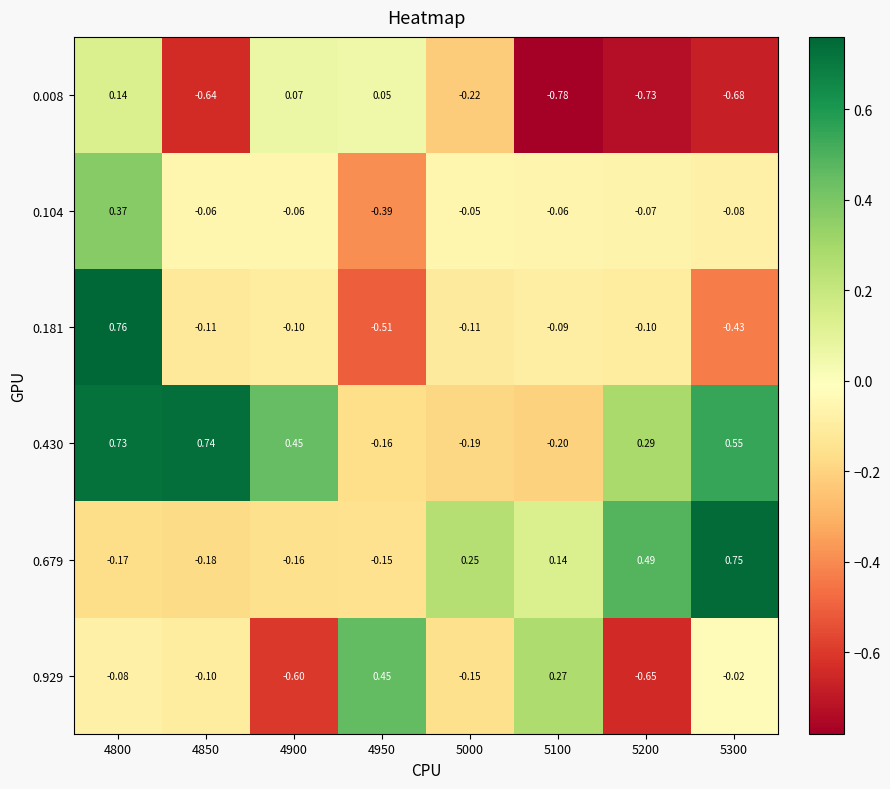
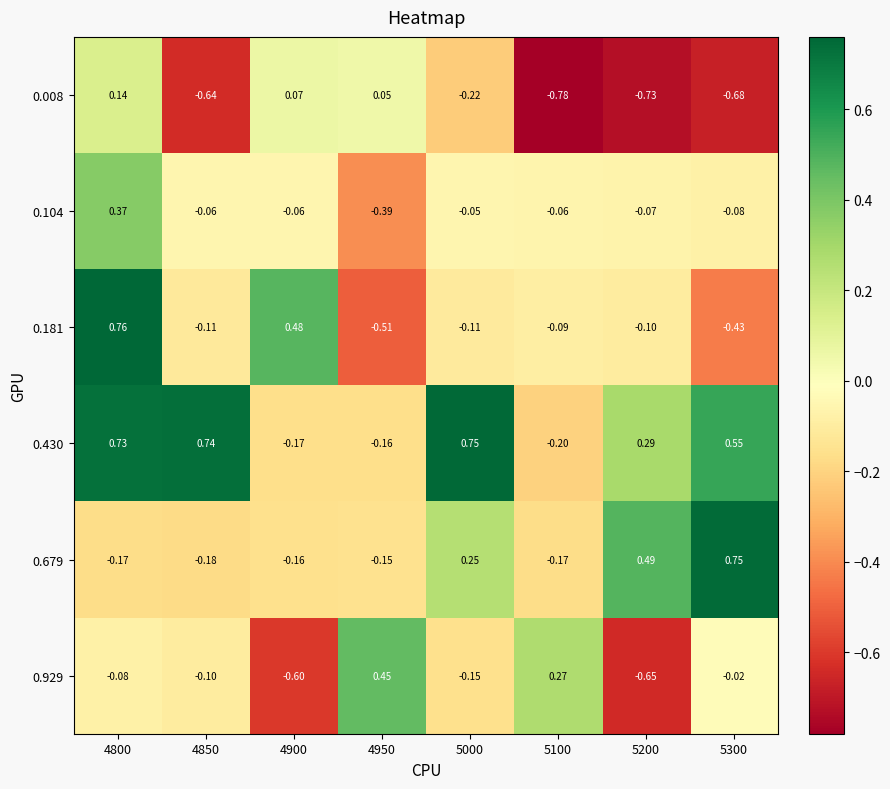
  {
    "0.008": {
      "4800": 0.14,
      "4850": -0.64,
      "4900": 0.07,
      "4950": 0.05,
      "5000": -0.22,
      "5100": -0.78,
      "5200": -0.73,
      "5300": -0.68
    },
    "0.104": {
      "4800": 0.37,
      "4850": -0.06,
      "4900": -0.06,
      "4950": -0.39,
      "5000": -0.05,
      "5100": -0.06,
      "5200": -0.07,
      "5300": -0.08
    },
    "0.181": {
      "4800": 0.76,
      "4850": -0.11,
-     "4900": -0.10,
+     "4900": 0.48,
      "4950": -0.51,
      "5000": -0.11,
      "5100": -0.09,
      "5200": -0.10,
      "5300": -0.43
    },
    "0.430": {
      "4800": 0.73,
      "4850": 0.74,
-     "4900": 0.45,
+     "4900": -0.17,
      "4950": -0.16,
-     "5000": -0.19,
+     "5000": 0.75,
      "5100": -0.20,
      "5200": 0.29,
      "5300": 0.55
    },
    "0.679": {
      "4800": -0.17,
      "4850": -0.18,
      "4900": -0.16,
      "4950": -0.15,
      "5000": 0.25,
-     "5100": 0.14,
+     "5100": -0.17,
      "5200": 0.49,
      "5300": 0.75
    },
    "0.929": {
      "4800": -0.08,
      "4850": -0.10,
      "4900": -0.60,
      "4950": 0.45,
      "5000": -0.15,
      "5100": 0.27,
      "5200": -0.65,
      "5300": -0.02
    }
  }
